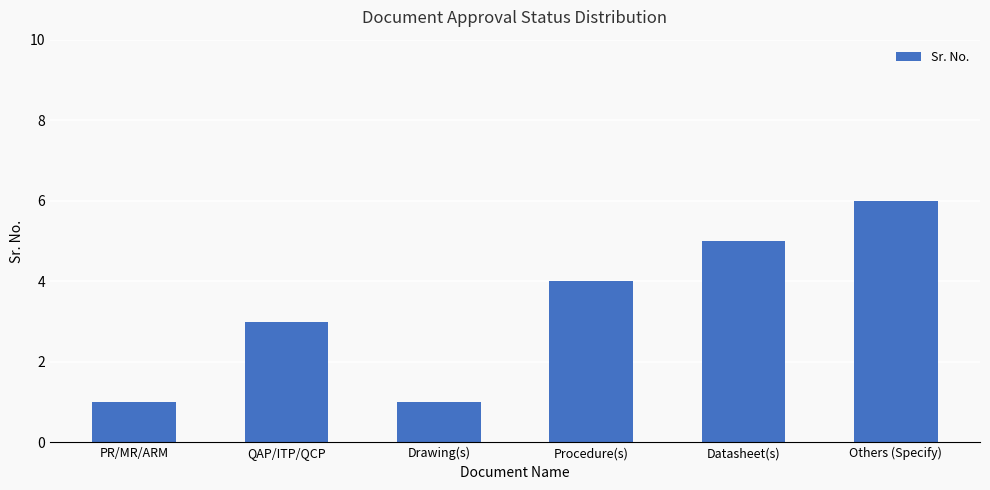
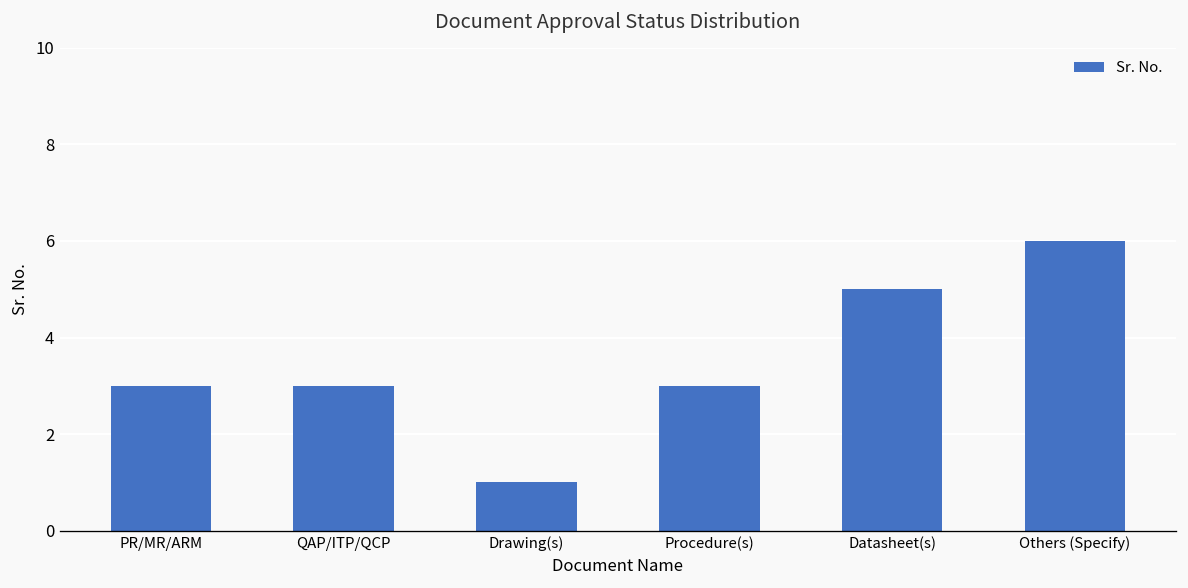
  {
-   "PR/MR/ARM": 1,
+   "PR/MR/ARM": 3,
    "QAP/ITP/QCP": 3,
    "Drawing(s)": 1,
-   "Procedure(s)": 4,
+   "Procedure(s)": 3,
    "Datasheet(s)": 5,
    "Others (Specify)": 6
  }
